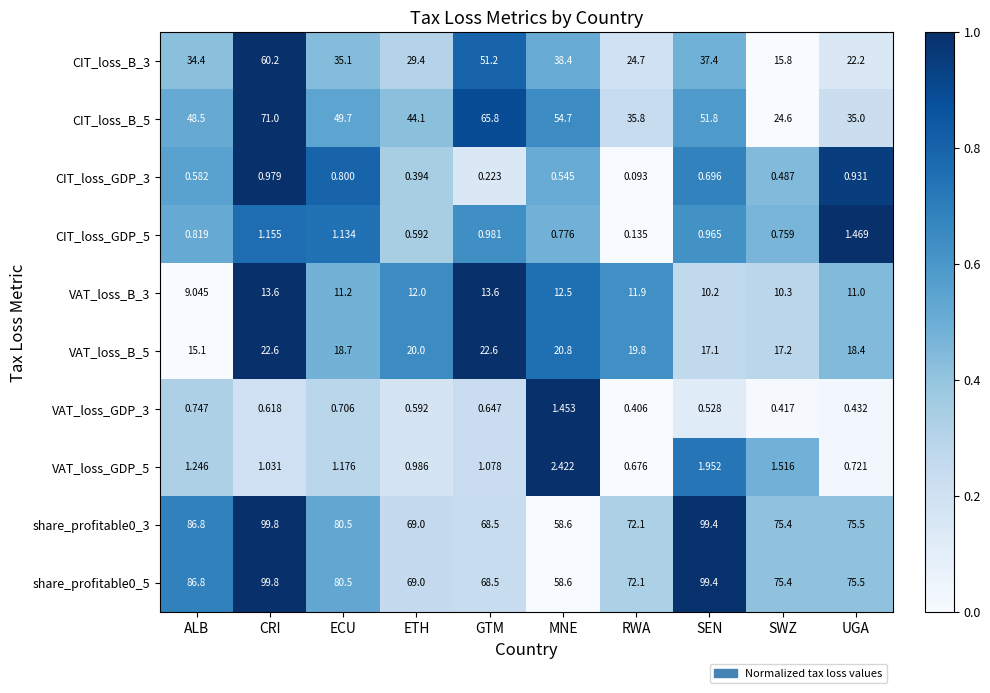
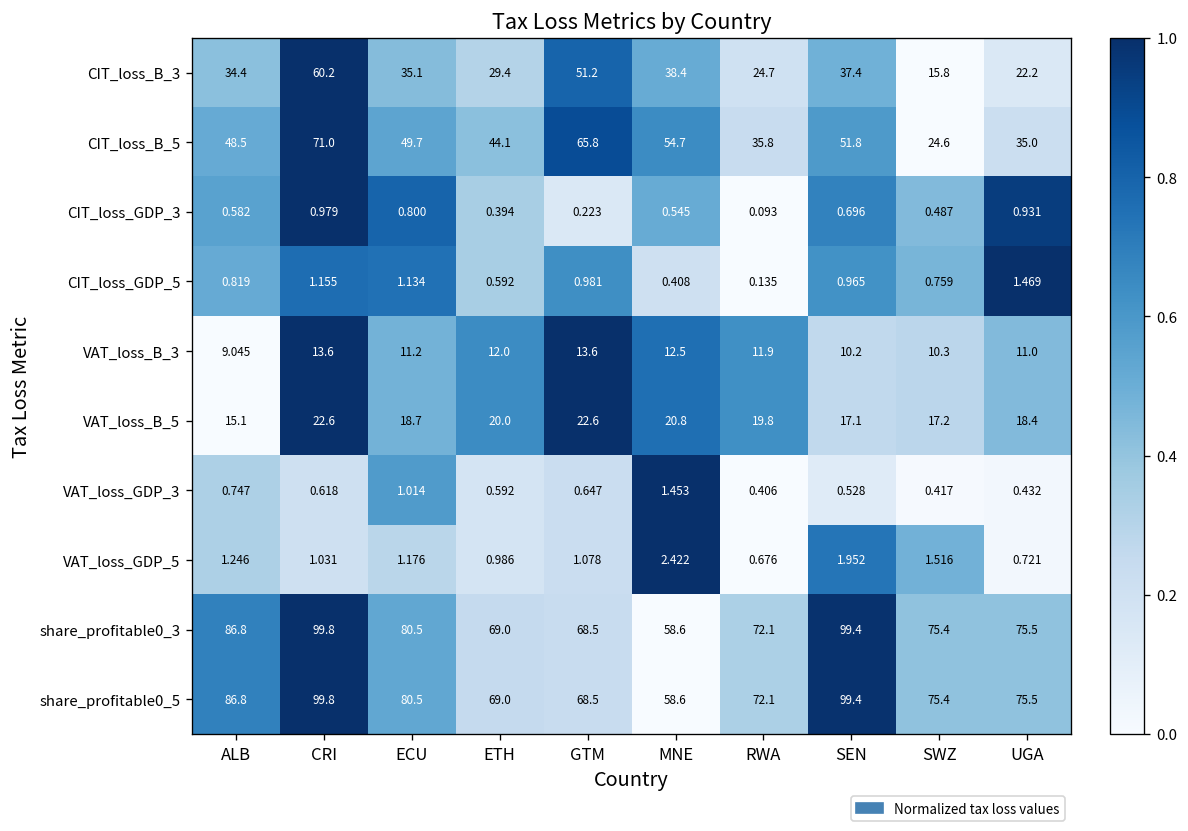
  {
    "CIT_loss_B_3": {
      "ALB": 34.4,
      "CRI": 60.2,
      "ECU": 35.1,
      "ETH": 29.4,
      "GTM": 51.2,
      "MNE": 38.4,
      "RWA": 24.7,
      "SEN": 37.4,
      "SWZ": 15.8,
      "UGA": 22.2
    },
    "CIT_loss_B_5": {
      "ALB": 48.5,
      "CRI": 71.0,
      "ECU": 49.7,
      "ETH": 44.1,
      "GTM": 65.8,
      "MNE": 54.7,
      "RWA": 35.8,
      "SEN": 51.8,
      "SWZ": 24.6,
      "UGA": 35.0
    },
    "CIT_loss_GDP_3": {
      "ALB": 0.582,
      "CRI": 0.979,
      "ECU": 0.800,
      "ETH": 0.394,
      "GTM": 0.223,
      "MNE": 0.545,
      "RWA": 0.093,
      "SEN": 0.696,
      "SWZ": 0.487,
      "UGA": 0.931
    },
    "CIT_loss_GDP_5": {
      "ALB": 0.819,
      "CRI": 1.155,
      "ECU": 1.134,
      "ETH": 0.592,
      "GTM": 0.981,
-     "MNE": 0.776,
+     "MNE": 0.408,
      "RWA": 0.135,
      "SEN": 0.965,
      "SWZ": 0.759,
      "UGA": 1.469
    },
    "VAT_loss_B_3": {
      "ALB": 9.045,
      "CRI": 13.6,
      "ECU": 11.2,
      "ETH": 12.0,
      "GTM": 13.6,
      "MNE": 12.5,
      "RWA": 11.9,
      "SEN": 10.2,
      "SWZ": 10.3,
      "UGA": 11.0
    },
    "VAT_loss_B_5": {
      "ALB": 15.1,
      "CRI": 22.6,
      "ECU": 18.7,
      "ETH": 20.0,
      "GTM": 22.6,
      "MNE": 20.8,
      "RWA": 19.8,
      "SEN": 17.1,
      "SWZ": 17.2,
      "UGA": 18.4
    },
    "VAT_loss_GDP_3": {
      "ALB": 0.747,
      "CRI": 0.618,
-     "ECU": 0.706,
+     "ECU": 1.014,
      "ETH": 0.592,
      "GTM": 0.647,
      "MNE": 1.453,
      "RWA": 0.406,
      "SEN": 0.528,
      "SWZ": 0.417,
      "UGA": 0.432
    },
    "VAT_loss_GDP_5": {
      "ALB": 1.246,
      "CRI": 1.031,
      "ECU": 1.176,
      "ETH": 0.986,
      "GTM": 1.078,
      "MNE": 2.422,
      "RWA": 0.676,
      "SEN": 1.952,
      "SWZ": 1.516,
      "UGA": 0.721
    },
    "share_profitable0_3": {
      "ALB": 86.8,
      "CRI": 99.8,
      "ECU": 80.5,
      "ETH": 69.0,
      "GTM": 68.5,
      "MNE": 58.6,
      "RWA": 72.1,
      "SEN": 99.4,
      "SWZ": 75.4,
      "UGA": 75.5
    },
    "share_profitable0_5": {
      "ALB": 86.8,
      "CRI": 99.8,
      "ECU": 80.5,
      "ETH": 69.0,
      "GTM": 68.5,
      "MNE": 58.6,
      "RWA": 72.1,
      "SEN": 99.4,
      "SWZ": 75.4,
      "UGA": 75.5
    }
  }
